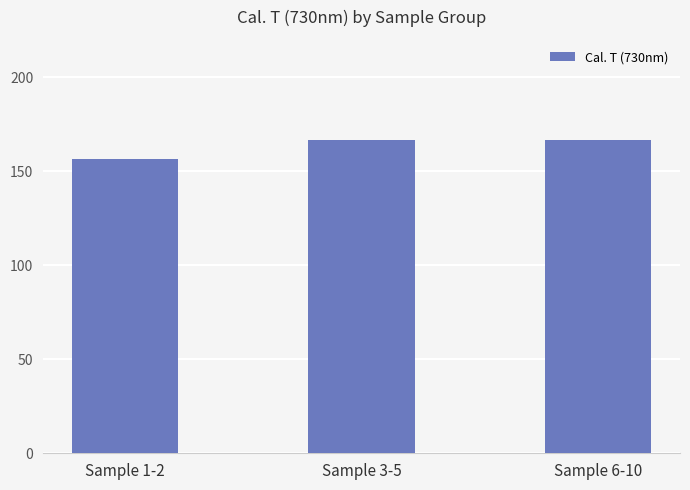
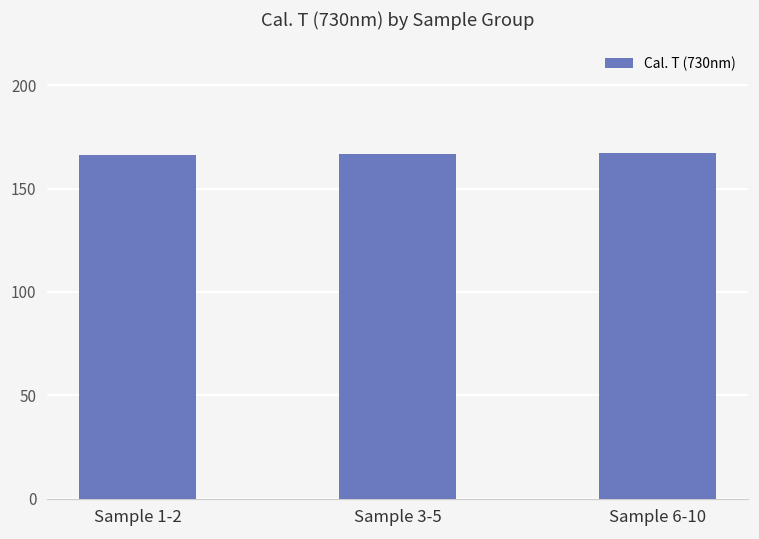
  {
-   "Sample 1-2": 157,
+   "Sample 1-2": 166,
    "Sample 3-5": 167,
    "Sample 6-10": 167
  }
